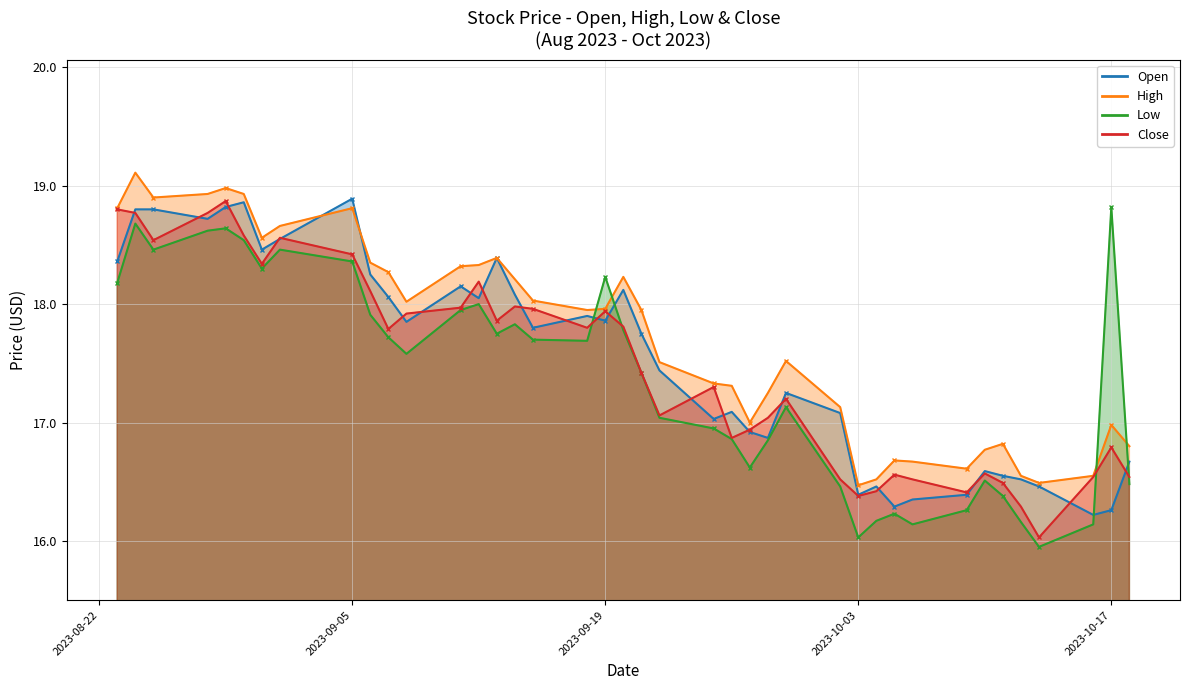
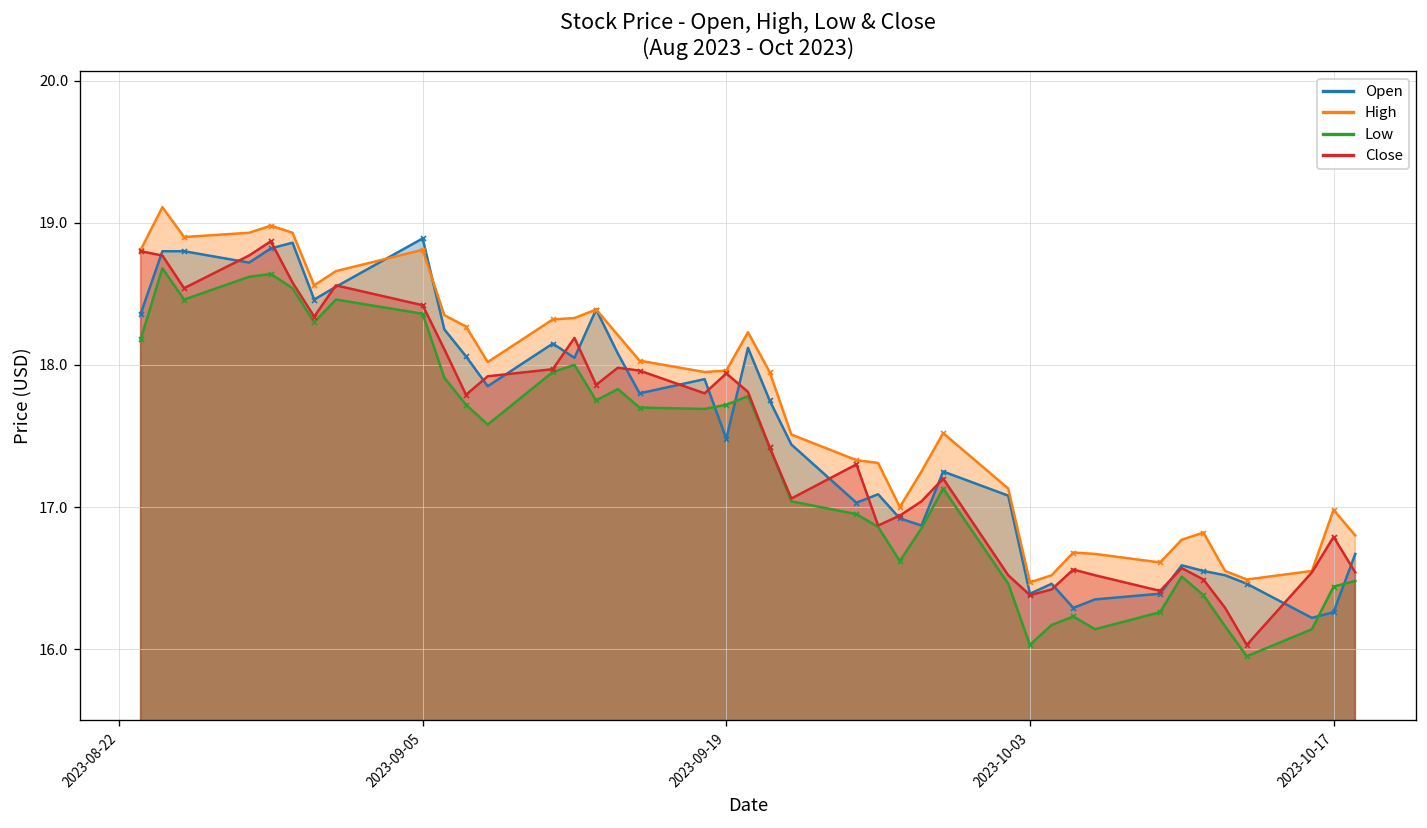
  {
    "Open": {
      "2023-09-05": 18.89,
-     "2023-09-19": 17.86,
+     "2023-09-19": 17.48,
      "2023-10-17": 16.26
    },
    "Low": {
      "2023-09-05": 18.36,
-     "2023-09-19": 18.23,
+     "2023-09-19": 17.72,
      "2023-10-03": 16.03,
-     "2023-10-17": 18.82
+     "2023-10-17": 16.44
    }
  }
